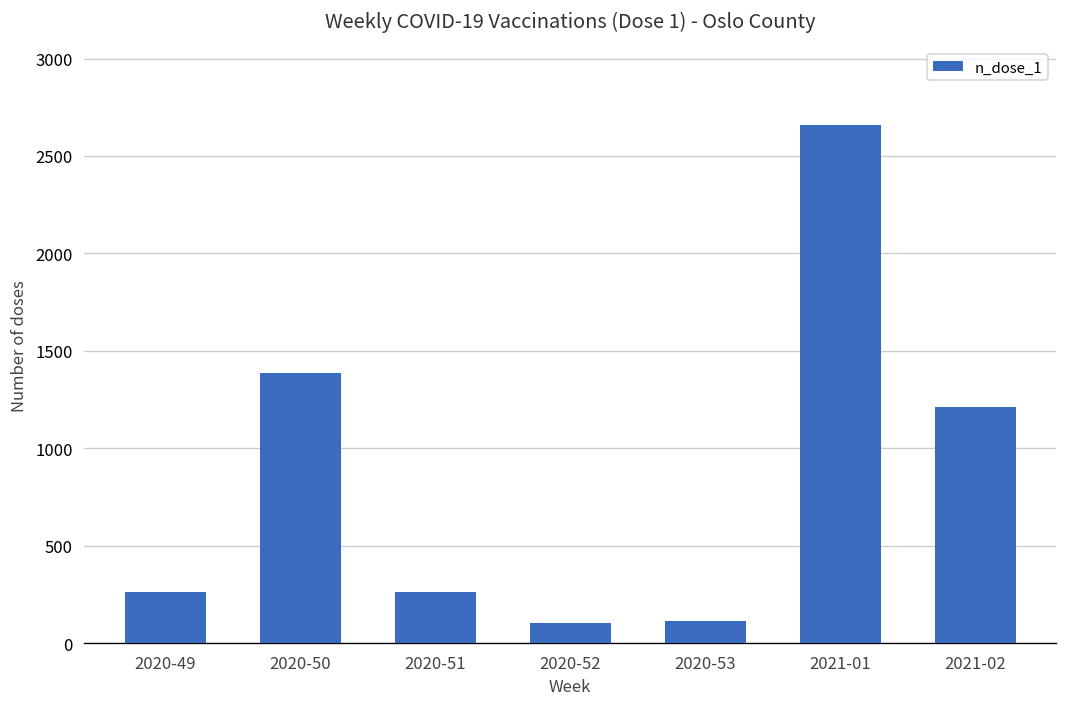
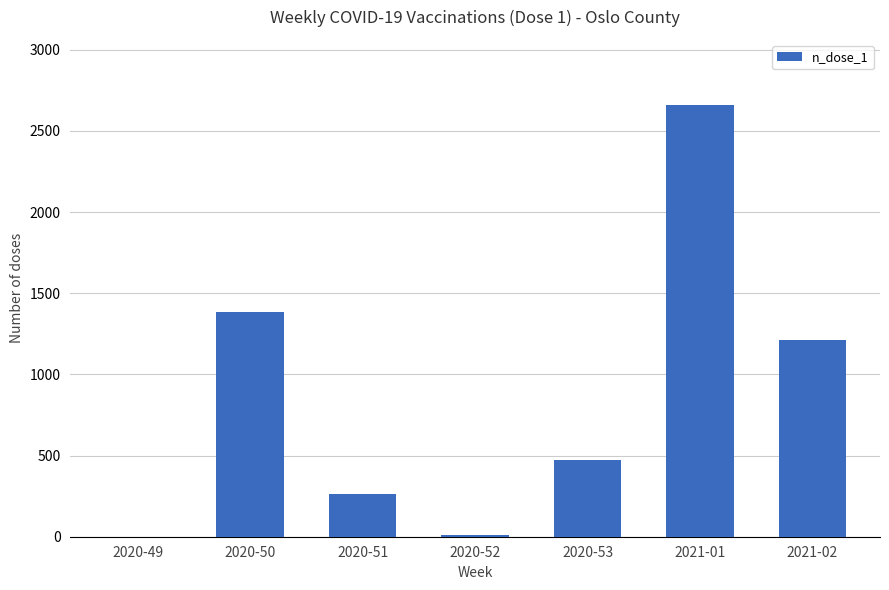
  {
-   "2020-49": 260,
+   "2020-49": 0,
    "2020-50": 1390,
    "2020-51": 260,
-   "2020-52": 100,
-   "2020-53": 110,
+   "2020-52": 10,
+   "2020-53": 470,
    "2021-01": 2660,
    "2021-02": 1210
  }
